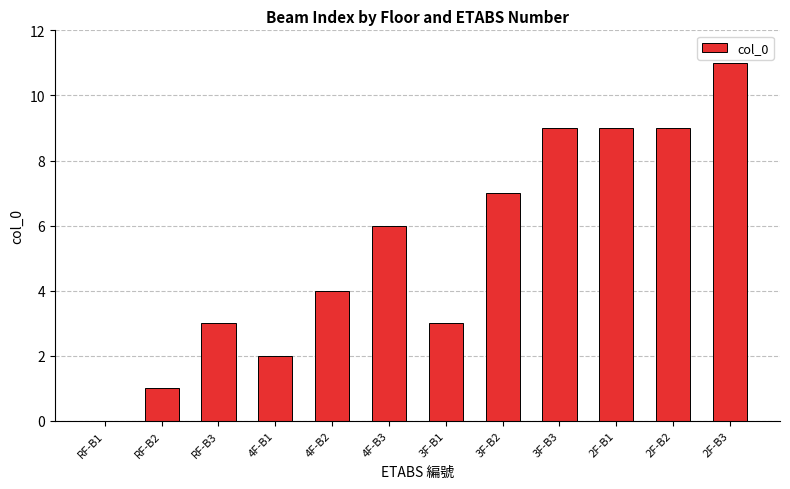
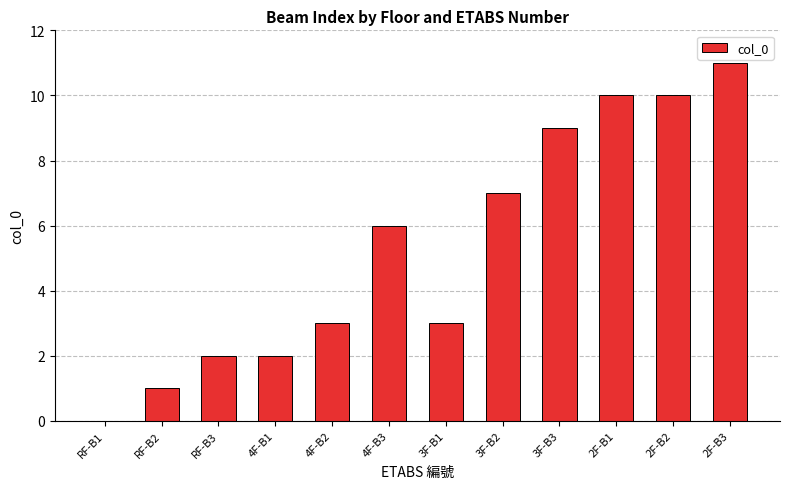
  {
    "RF-B1": 0,
    "RF-B2": 1,
-   "RF-B3": 3,
+   "RF-B3": 2,
    "4F-B1": 2,
-   "4F-B2": 4,
+   "4F-B2": 3,
    "4F-B3": 6,
    "3F-B1": 3,
    "3F-B2": 7,
    "3F-B3": 9,
-   "2F-B1": 9,
-   "2F-B2": 9,
+   "2F-B1": 10,
+   "2F-B2": 10,
    "2F-B3": 11
  }
